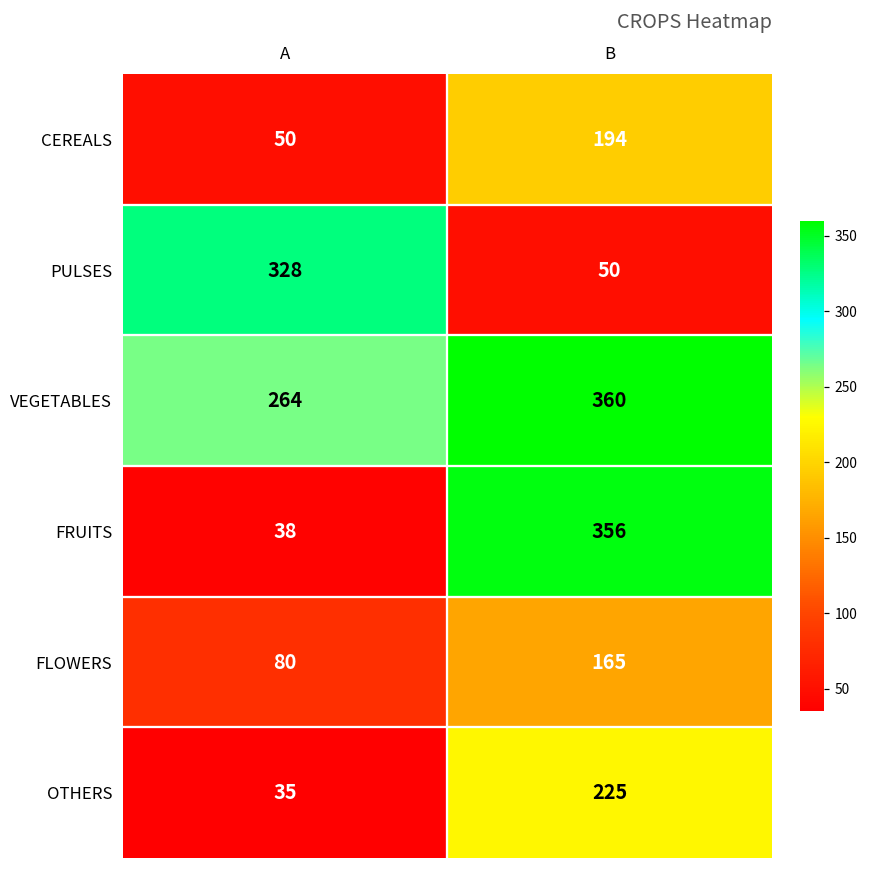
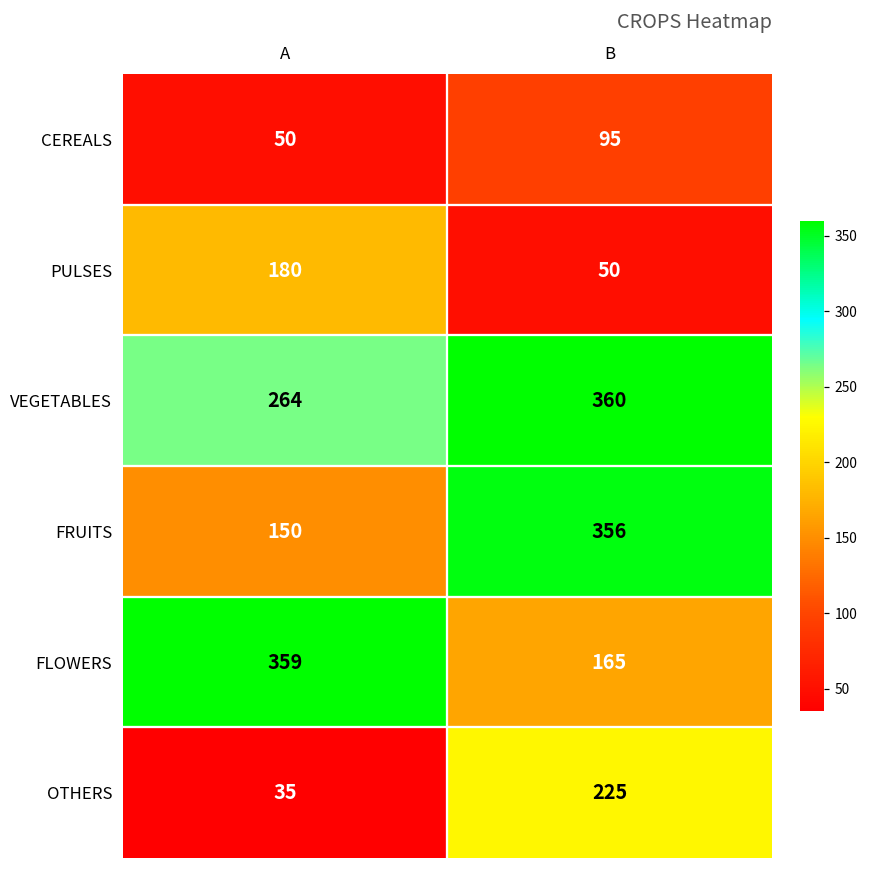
  {
    "CEREALS": {
      "A": 50,
-     "B": 194
+     "B": 95
    },
    "PULSES": {
-     "A": 328,
+     "A": 180,
      "B": 50
    },
    "VEGETABLES": {
      "A": 264,
      "B": 360
    },
    "FRUITS": {
-     "A": 38,
+     "A": 150,
      "B": 356
    },
    "FLOWERS": {
-     "A": 80,
+     "A": 359,
      "B": 165
    },
    "OTHERS": {
      "A": 35,
      "B": 225
    }
  }
